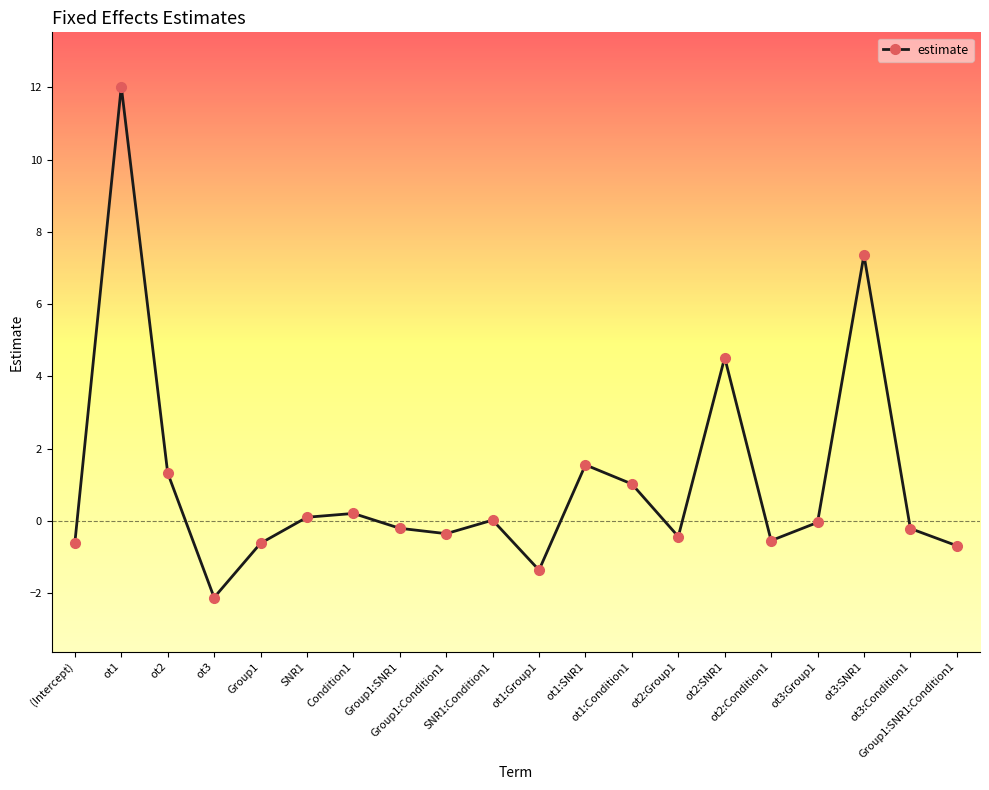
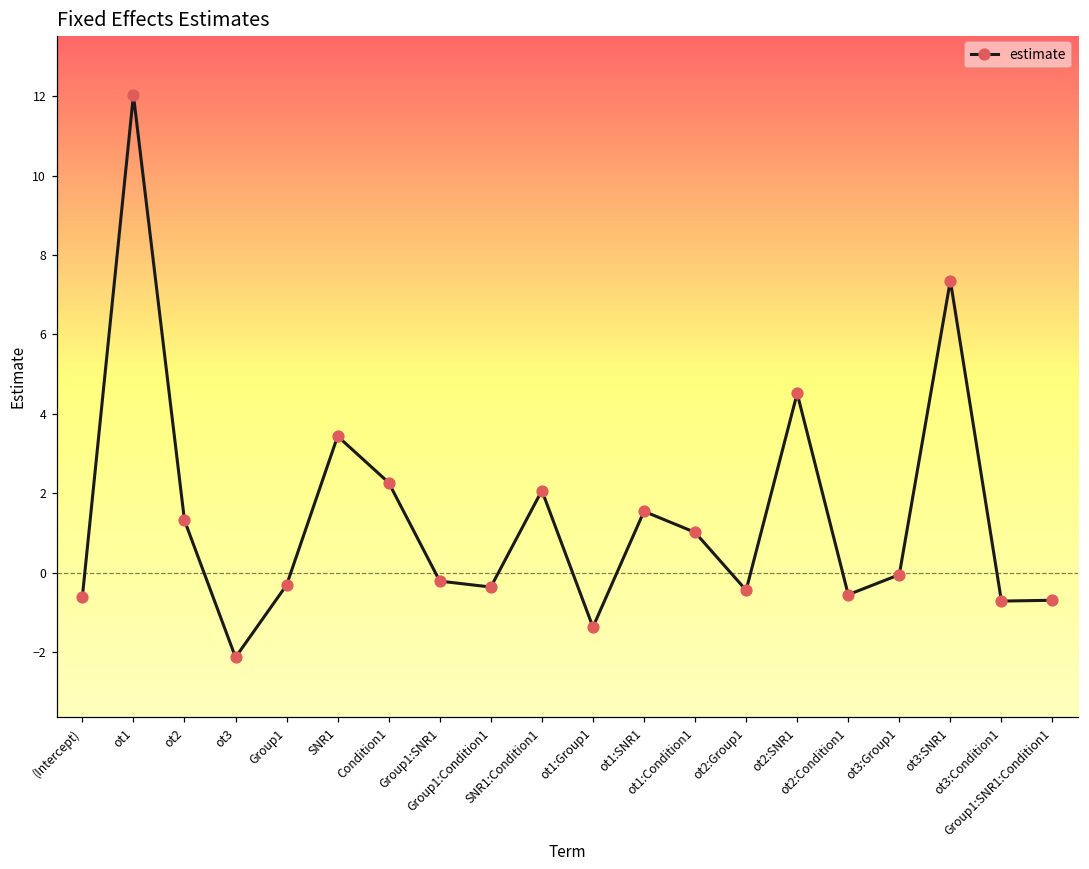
  {
    "(Intercept)": -0.6,
    "ot1": 12.0,
    "ot2": 1.3,
    "ot3": -2.1,
-   "Group1": -0.6,
-   "SNR1": 0.1,
-   "Condition1": 0.2,
+   "Group1": -0.3,
+   "SNR1": 3.4,
+   "Condition1": 2.3,
    "Group1:SNR1": -0.2,
    "Group1:Condition1": -0.4,
-   "SNR1:Condition1": 0.0,
+   "SNR1:Condition1": 2.1,
    "ot1:Group1": -1.4,
    "ot1:SNR1": 1.5,
    "ot1:Condition1": 1.0,
    "ot2:Group1": -0.4,
    "ot2:SNR1": 4.5,
    "ot2:Condition1": -0.5,
    "ot3:Group1": 0.0,
    "ot3:SNR1": 7.4,
-   "ot3:Condition1": -0.2,
+   "ot3:Condition1": -0.7,
    "Group1:SNR1:Condition1": -0.7
  }
